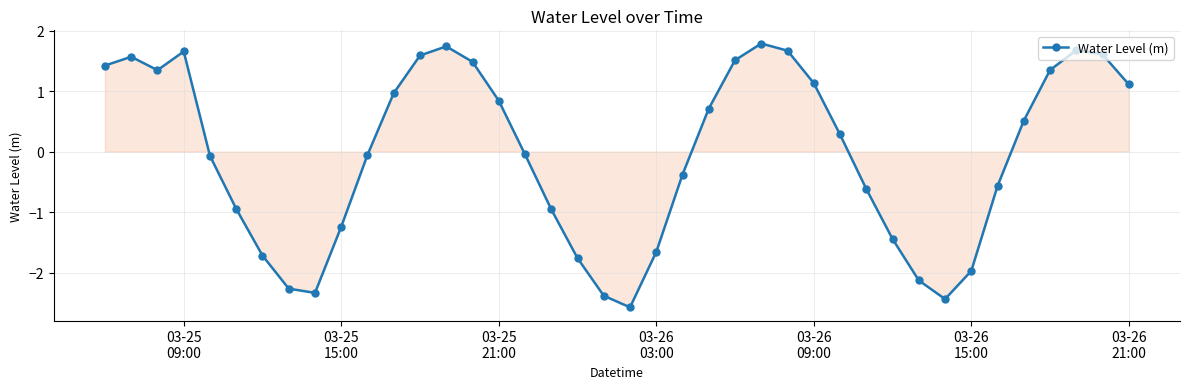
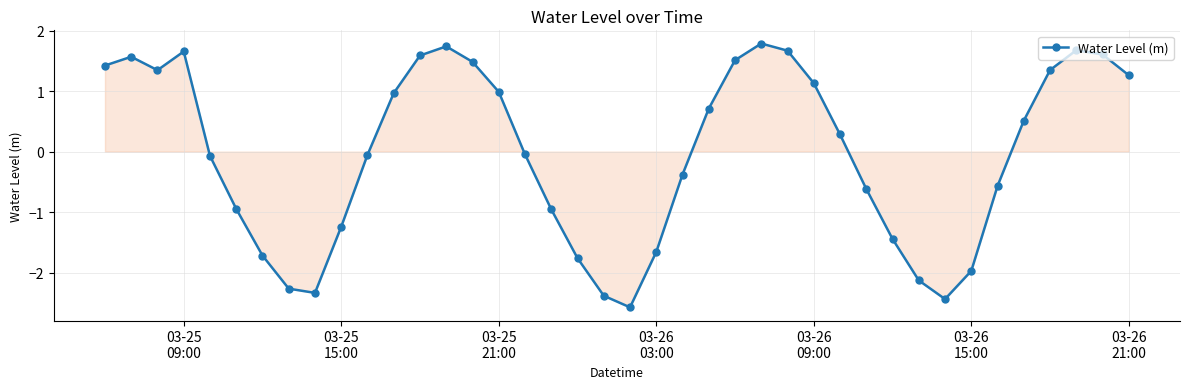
  {
    "Water Level (m)": {
      "03-25 15:00": -1.2,
-     "03-25 21:00": 0.8,
+     "03-25 21:00": 1.0,
      "03-26 03:00": -1.7,
      "03-26 15:00": -2.0,
-     "03-26 21:00": 1.1
+     "03-26 21:00": 1.3
    }
  }
